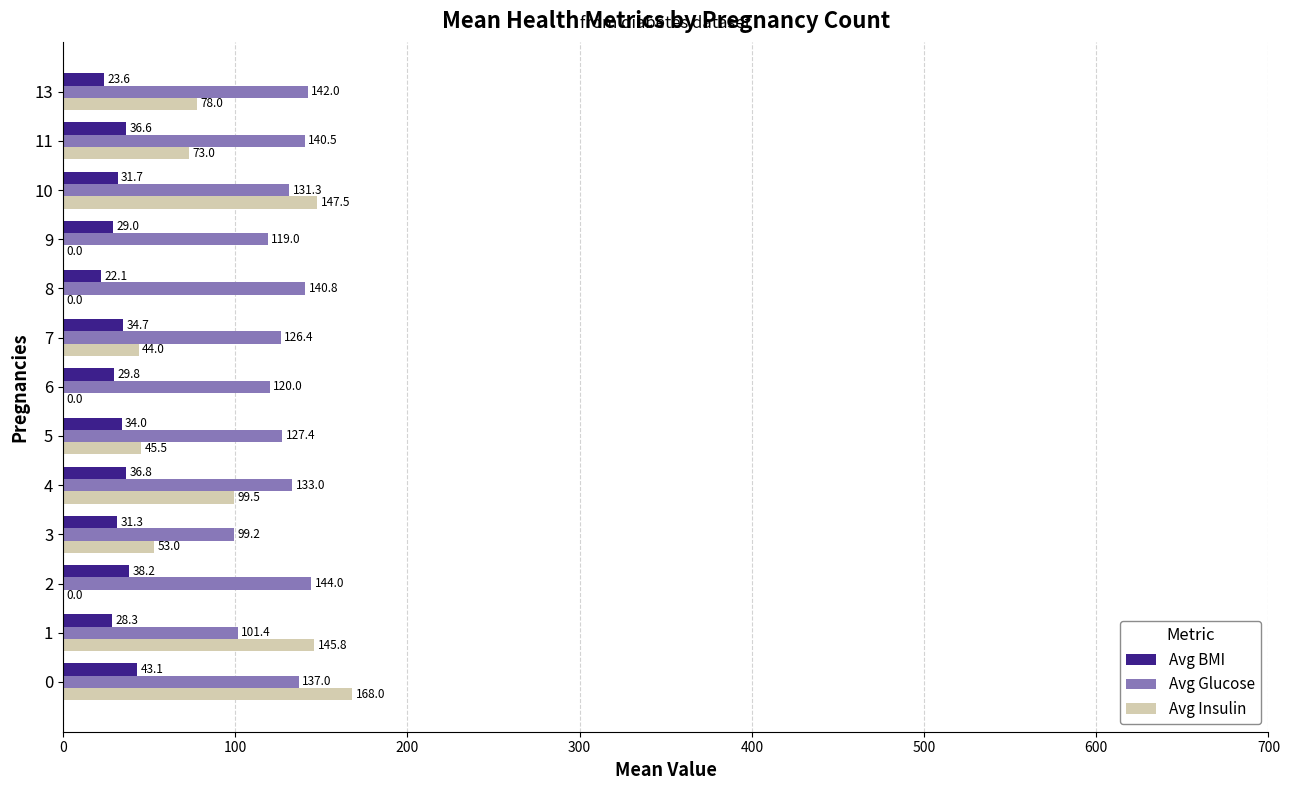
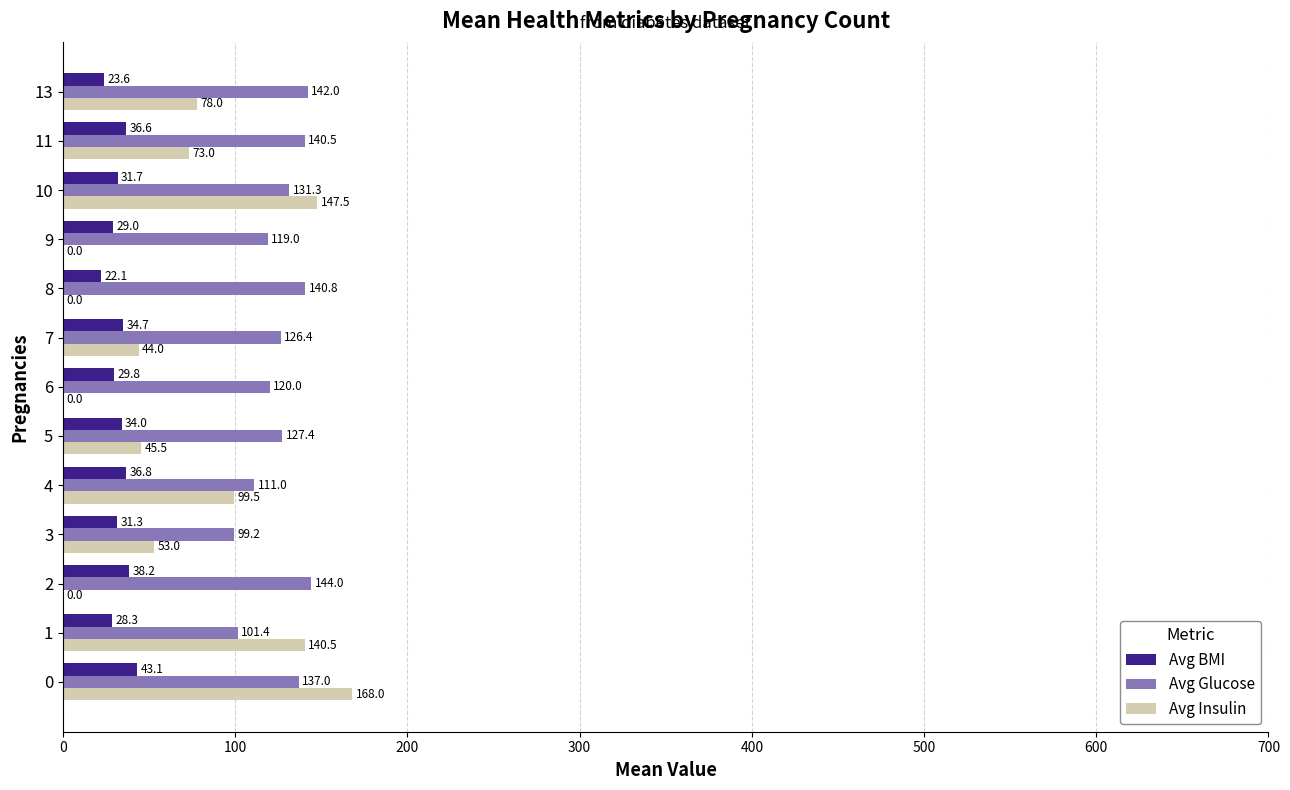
  {
    "Avg BMI": {
      "13": 23.6,
      "11": 36.6,
      "10": 31.7,
      "9": 29.0,
      "8": 22.1,
      "7": 34.7,
      "6": 29.8,
      "5": 34.0,
      "4": 36.8,
      "3": 31.3,
      "2": 38.2,
      "1": 28.3,
      "0": 43.1
    },
    "Avg Glucose": {
      "13": 142.0,
      "11": 140.5,
      "10": 131.3,
      "9": 119.0,
      "8": 140.8,
      "7": 126.4,
      "6": 120.0,
      "5": 127.4,
-     "4": 133.0,
+     "4": 111.0,
      "3": 99.2,
      "2": 144.0,
      "1": 101.4,
      "0": 137.0
    },
    "Avg Insulin": {
      "13": 78.0,
      "11": 73.0,
      "10": 147.5,
      "9": 0.0,
      "8": 0.0,
      "7": 44.0,
      "6": 0.0,
      "5": 45.5,
      "4": 99.5,
      "3": 53.0,
      "2": 0.0,
-     "1": 145.8,
+     "1": 140.5,
      "0": 168.0
    }
  }
